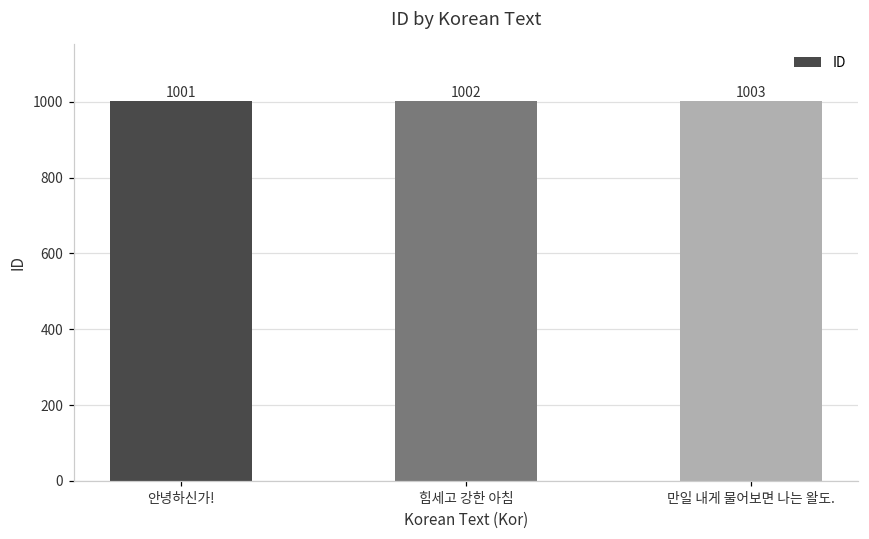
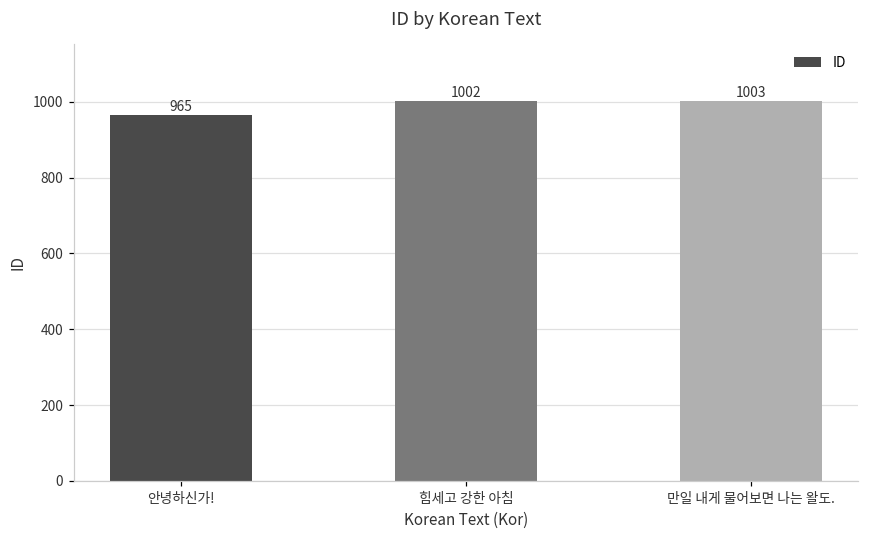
  {
-   "안녕하신가!": 1001,
+   "안녕하신가!": 965,
    "힘세고 강한 아침": 1002,
    "만일 내게 물어보면 나는 왈도.": 1003
  }
